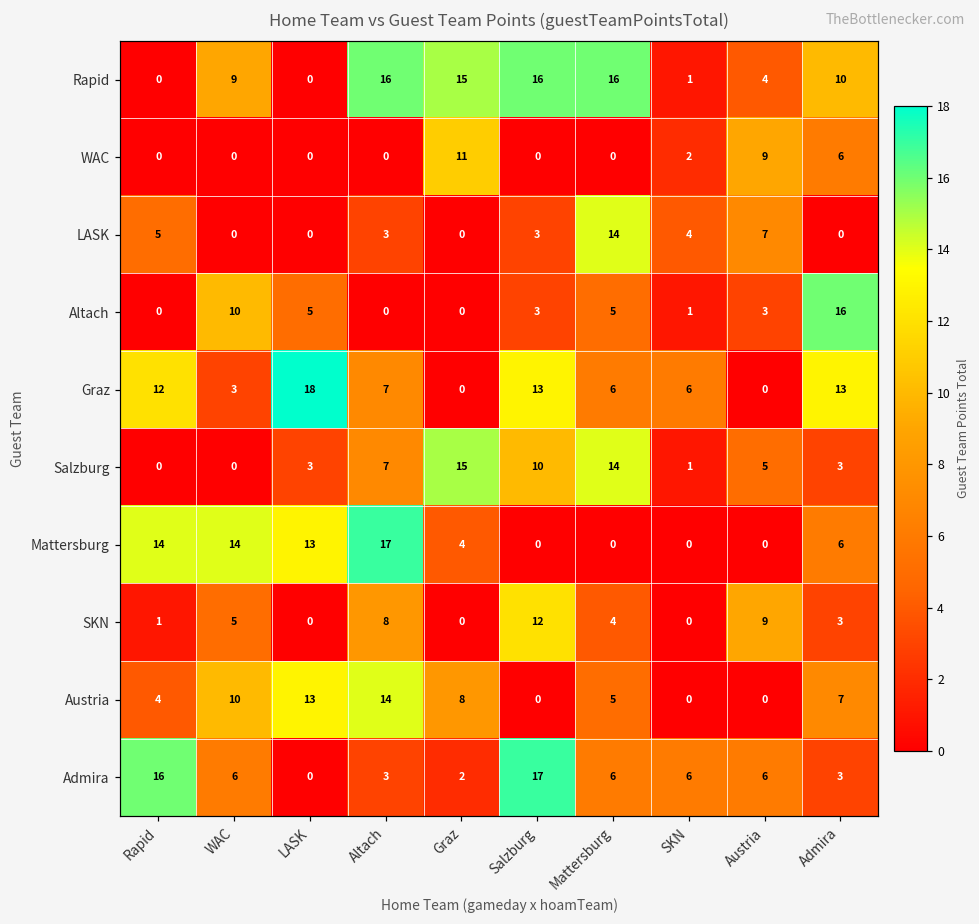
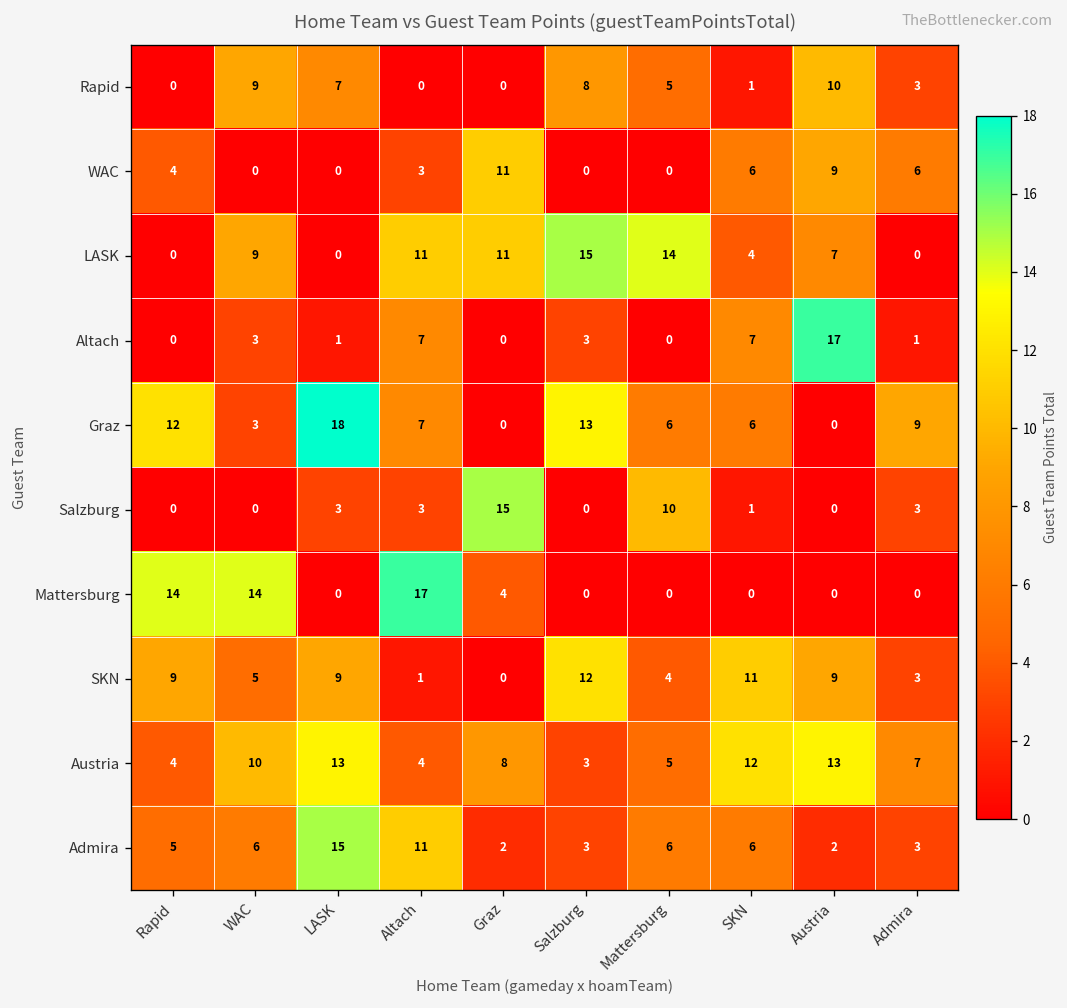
  {
    "Rapid": {
      "Rapid": 0,
      "WAC": 9,
-     "LASK": 0,
-     "Altach": 16,
-     "Graz": 15,
-     "Salzburg": 16,
-     "Mattersburg": 16,
+     "LASK": 7,
+     "Altach": 0,
+     "Graz": 0,
+     "Salzburg": 8,
+     "Mattersburg": 5,
      "SKN": 1,
-     "Austria": 4,
-     "Admira": 10
+     "Austria": 10,
+     "Admira": 3
    },
    "WAC": {
-     "Rapid": 0,
+     "Rapid": 4,
      "WAC": 0,
      "LASK": 0,
-     "Altach": 0,
+     "Altach": 3,
      "Graz": 11,
      "Salzburg": 0,
      "Mattersburg": 0,
-     "SKN": 2,
+     "SKN": 6,
      "Austria": 9,
      "Admira": 6
    },
    "LASK": {
-     "Rapid": 5,
-     "WAC": 0,
+     "Rapid": 0,
+     "WAC": 9,
      "LASK": 0,
-     "Altach": 3,
-     "Graz": 0,
-     "Salzburg": 3,
+     "Altach": 11,
+     "Graz": 11,
+     "Salzburg": 15,
      "Mattersburg": 14,
      "SKN": 4,
      "Austria": 7,
      "Admira": 0
    },
    "Altach": {
      "Rapid": 0,
-     "WAC": 10,
-     "LASK": 5,
-     "Altach": 0,
+     "WAC": 3,
+     "LASK": 1,
+     "Altach": 7,
      "Graz": 0,
      "Salzburg": 3,
-     "Mattersburg": 5,
-     "SKN": 1,
-     "Austria": 3,
-     "Admira": 16
+     "Mattersburg": 0,
+     "SKN": 7,
+     "Austria": 17,
+     "Admira": 1
    },
    "Graz": {
      "Rapid": 12,
      "WAC": 3,
      "LASK": 18,
      "Altach": 7,
      "Graz": 0,
      "Salzburg": 13,
      "Mattersburg": 6,
      "SKN": 6,
      "Austria": 0,
-     "Admira": 13
+     "Admira": 9
    },
    "Salzburg": {
      "Rapid": 0,
      "WAC": 0,
      "LASK": 3,
-     "Altach": 7,
+     "Altach": 3,
      "Graz": 15,
-     "Salzburg": 10,
-     "Mattersburg": 14,
+     "Salzburg": 0,
+     "Mattersburg": 10,
      "SKN": 1,
-     "Austria": 5,
+     "Austria": 0,
      "Admira": 3
    },
    "Mattersburg": {
      "Rapid": 14,
      "WAC": 14,
-     "LASK": 13,
+     "LASK": 0,
      "Altach": 17,
      "Graz": 4,
      "Salzburg": 0,
      "Mattersburg": 0,
      "SKN": 0,
      "Austria": 0,
-     "Admira": 6
+     "Admira": 0
    },
    "SKN": {
-     "Rapid": 1,
+     "Rapid": 9,
      "WAC": 5,
-     "LASK": 0,
-     "Altach": 8,
+     "LASK": 9,
+     "Altach": 1,
      "Graz": 0,
      "Salzburg": 12,
      "Mattersburg": 4,
-     "SKN": 0,
+     "SKN": 11,
      "Austria": 9,
      "Admira": 3
    },
    "Austria": {
      "Rapid": 4,
      "WAC": 10,
      "LASK": 13,
-     "Altach": 14,
+     "Altach": 4,
      "Graz": 8,
-     "Salzburg": 0,
+     "Salzburg": 3,
      "Mattersburg": 5,
-     "SKN": 0,
-     "Austria": 0,
+     "SKN": 12,
+     "Austria": 13,
      "Admira": 7
    },
    "Admira": {
-     "Rapid": 16,
+     "Rapid": 5,
      "WAC": 6,
-     "LASK": 0,
-     "Altach": 3,
+     "LASK": 15,
+     "Altach": 11,
      "Graz": 2,
-     "Salzburg": 17,
+     "Salzburg": 3,
      "Mattersburg": 6,
      "SKN": 6,
-     "Austria": 6,
+     "Austria": 2,
      "Admira": 3
    }
  }
